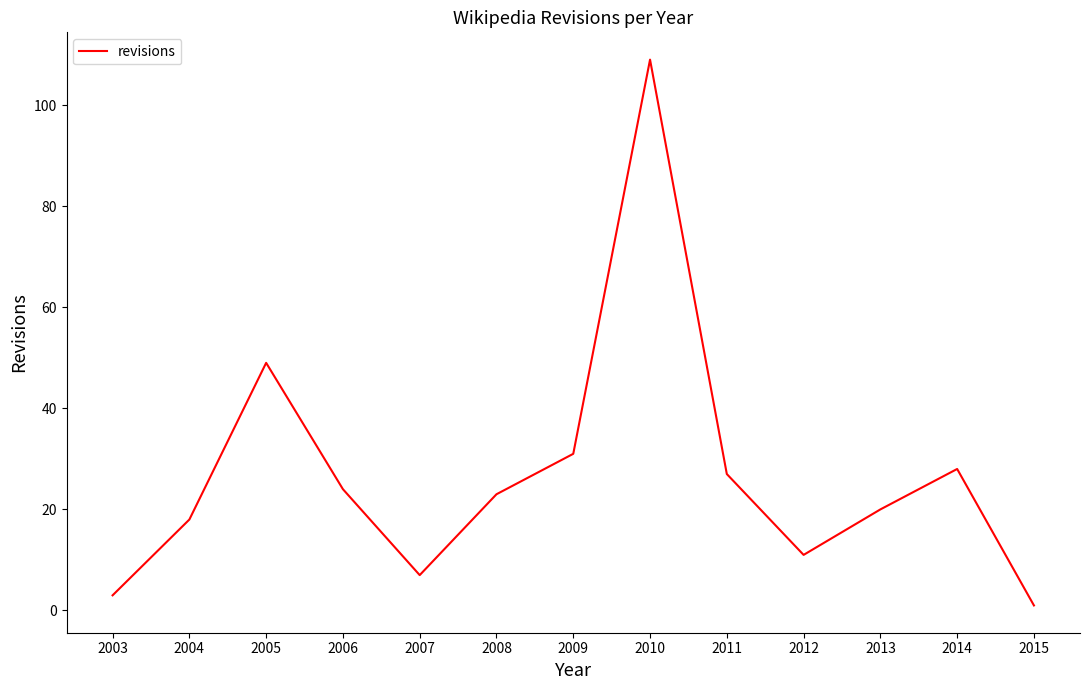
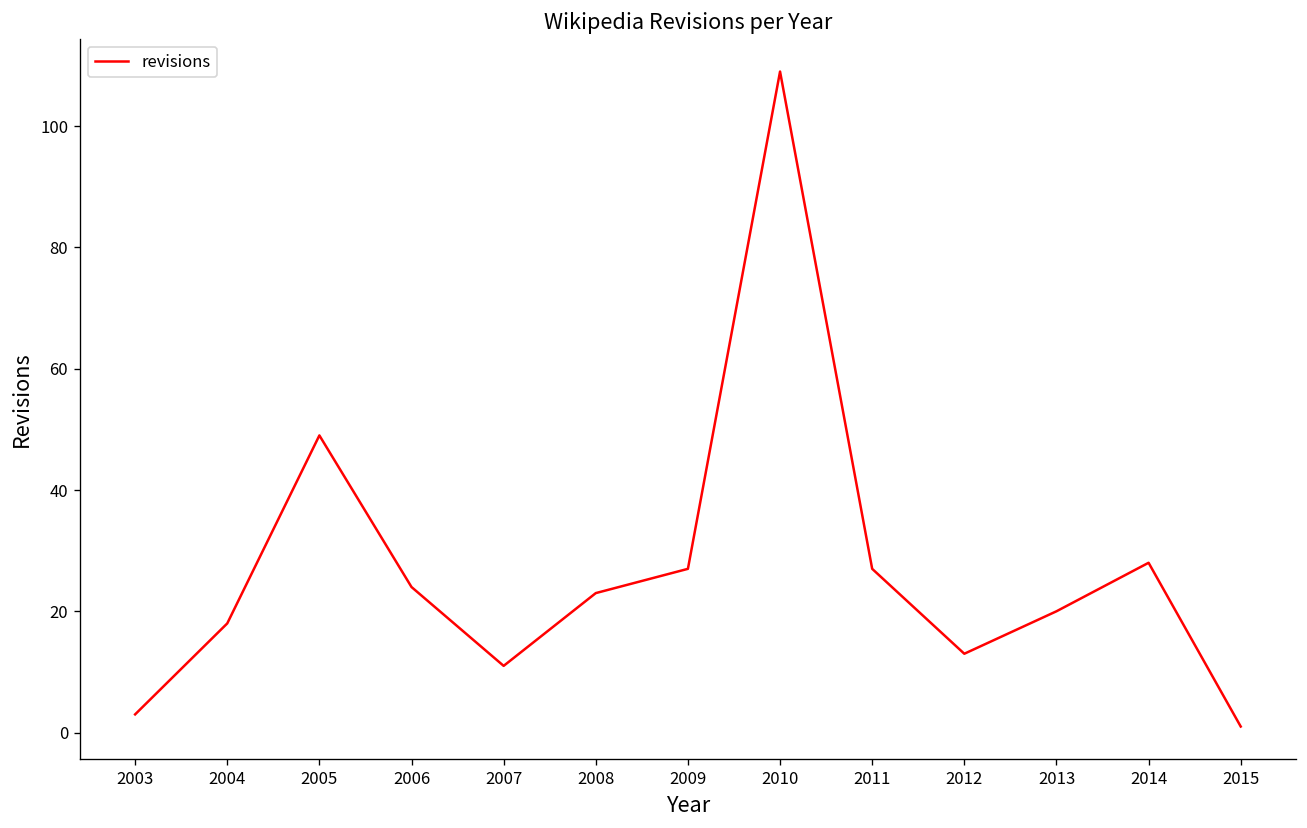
  {
    "2003": 3,
    "2004": 18,
    "2005": 49,
    "2006": 24,
-   "2007": 7,
+   "2007": 11,
    "2008": 23,
-   "2009": 31,
+   "2009": 27,
    "2010": 109,
    "2011": 27,
-   "2012": 11,
+   "2012": 13,
    "2013": 20,
    "2014": 28,
    "2015": 1
  }
